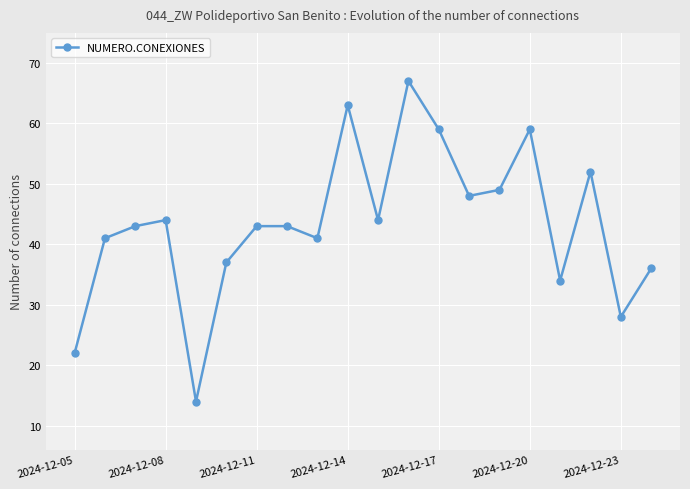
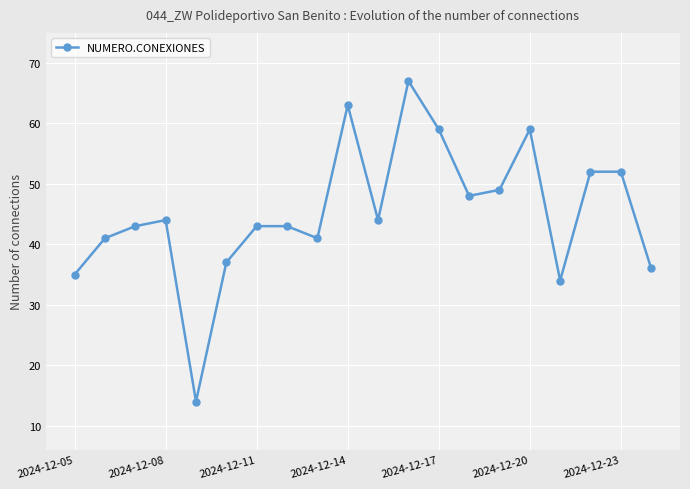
  {
-   "2024-12-05": 22,
+   "2024-12-05": 35,
    "2024-12-08": 44,
    "2024-12-11": 43,
    "2024-12-14": 63,
    "2024-12-17": 59,
    "2024-12-20": 59,
-   "2024-12-23": 28
+   "2024-12-23": 52
  }
